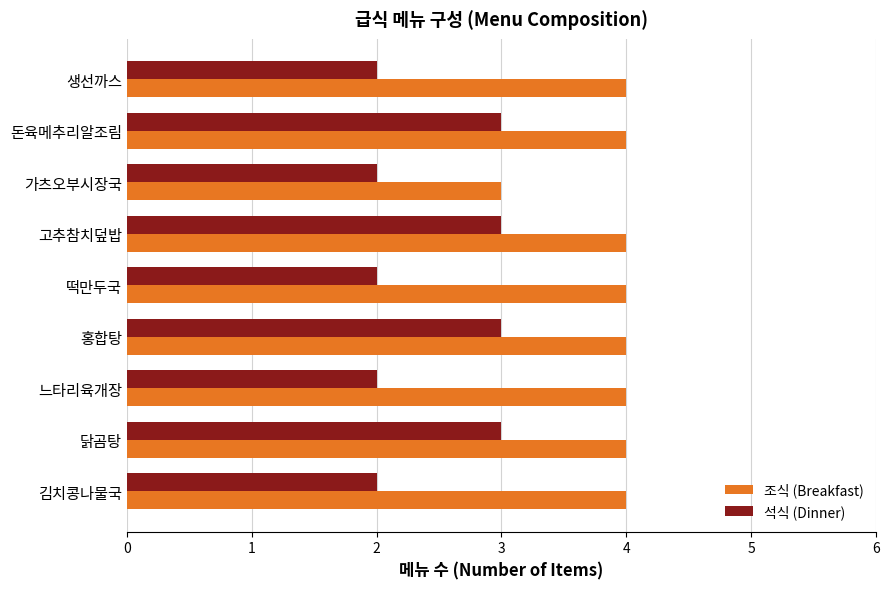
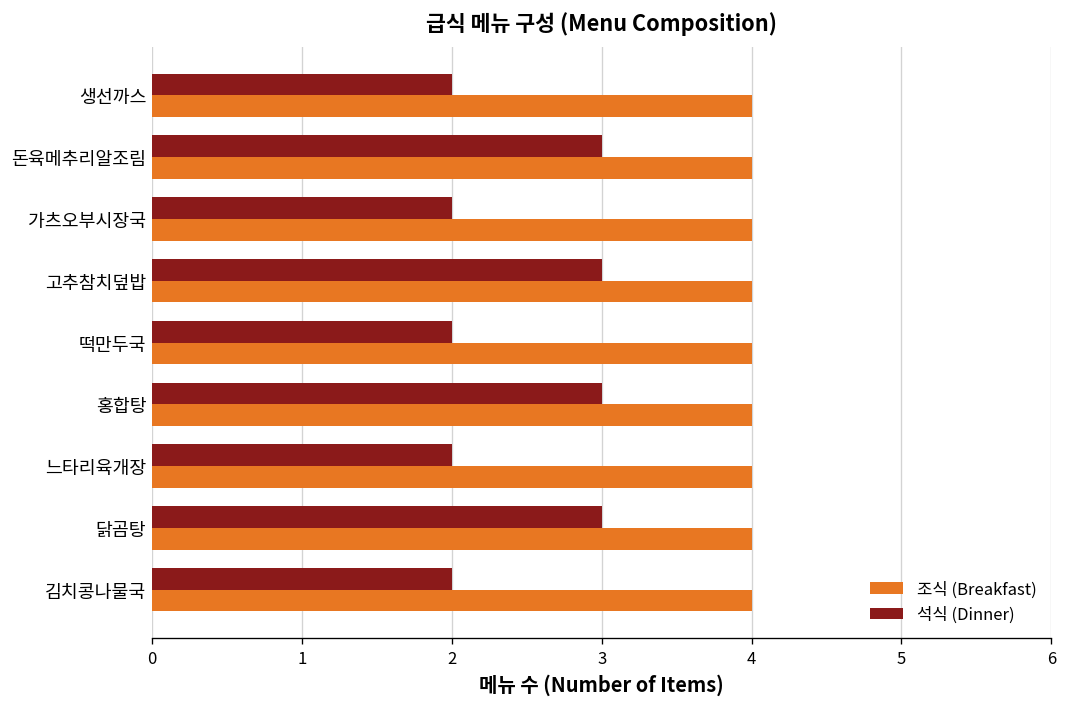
  {
    "조식 (Breakfast)": {
      "생선까스": 4,
      "돈육메추리알조림": 4,
-     "가츠오부시장국": 3,
+     "가츠오부시장국": 4,
      "고추참치덮밥": 4,
      "떡만두국": 4,
      "홍합탕": 4,
      "느타리육개장": 4,
      "닭곰탕": 4,
      "김치콩나물국": 4
    },
    "석식 (Dinner)": {
      "생선까스": 2,
      "돈육메추리알조림": 3,
      "가츠오부시장국": 2,
      "고추참치덮밥": 3,
      "떡만두국": 2,
      "홍합탕": 3,
      "느타리육개장": 2,
      "닭곰탕": 3,
      "김치콩나물국": 2
    }
  }
